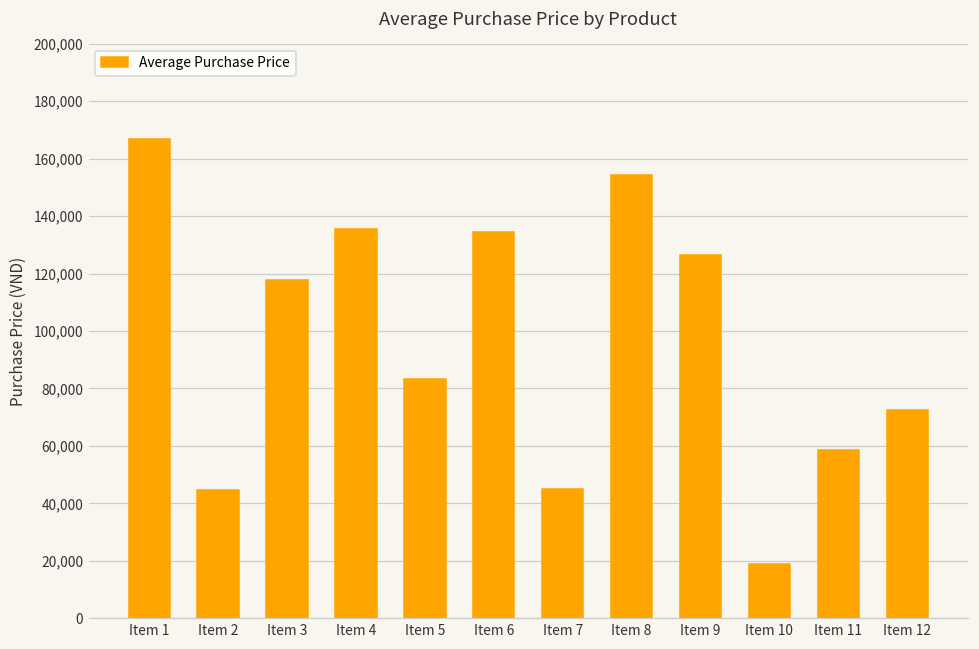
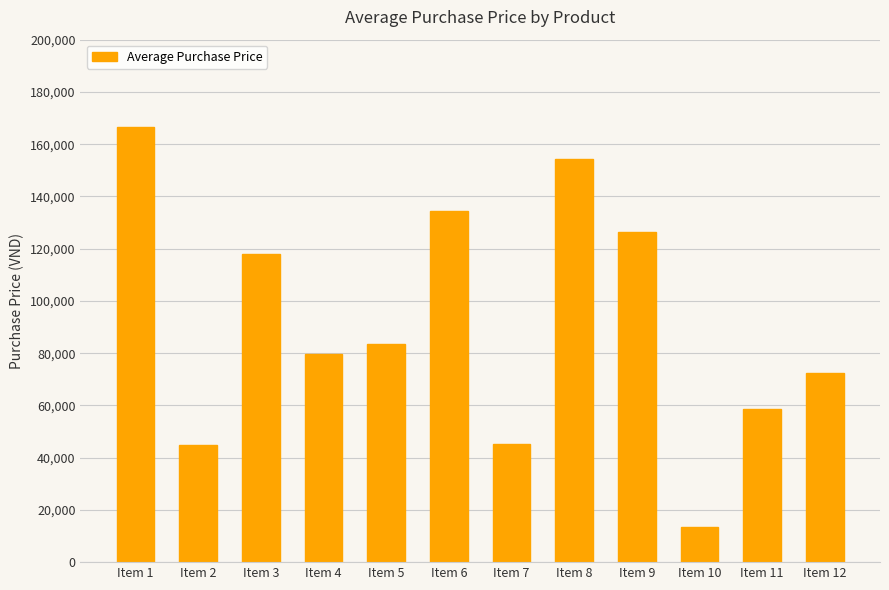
  {
    "Item 1": "167,000",
    "Item 2": "45,000",
    "Item 3": "118,000",
-   "Item 4": "136,000",
+   "Item 4": "80,000",
    "Item 5": "83,000",
    "Item 6": "134,000",
    "Item 7": "45,000",
    "Item 8": "154,000",
    "Item 9": "126,000",
-   "Item 10": "19,000",
+   "Item 10": "14,000",
    "Item 11": "59,000",
    "Item 12": "72,000"
  }
